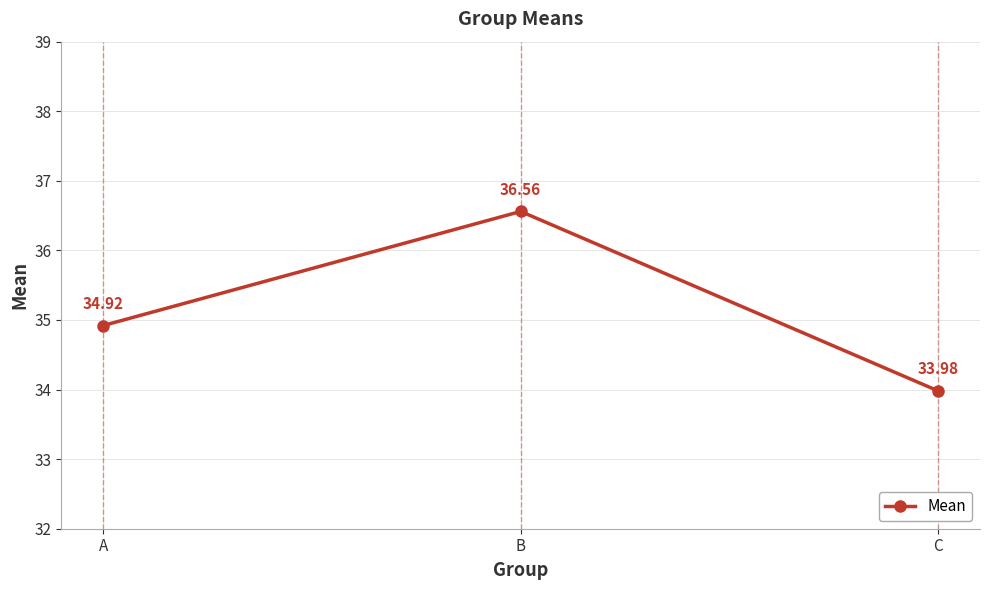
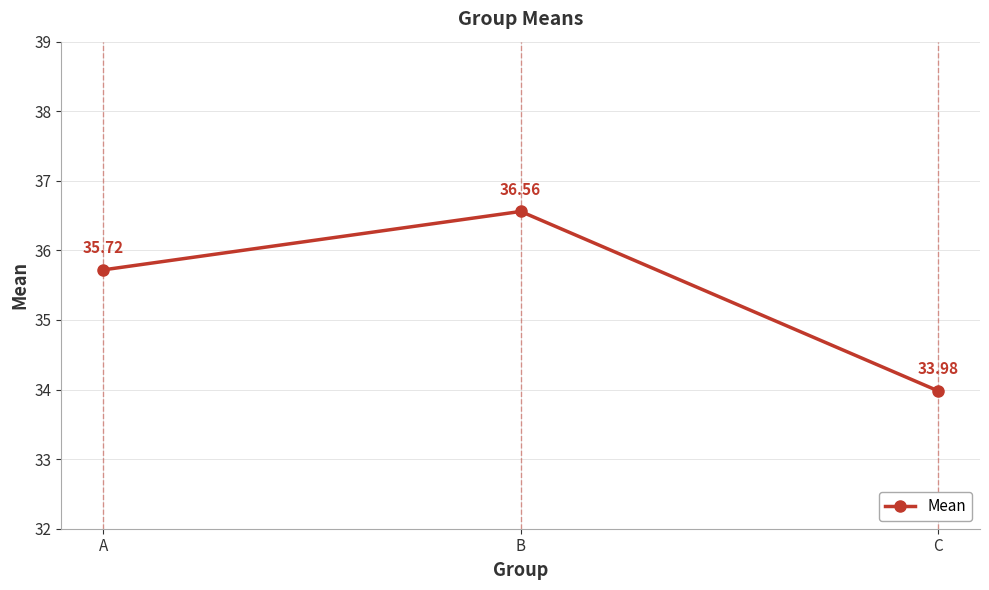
  {
-   "A": 34.92,
+   "A": 35.72,
    "B": 36.56,
    "C": 33.98
  }
